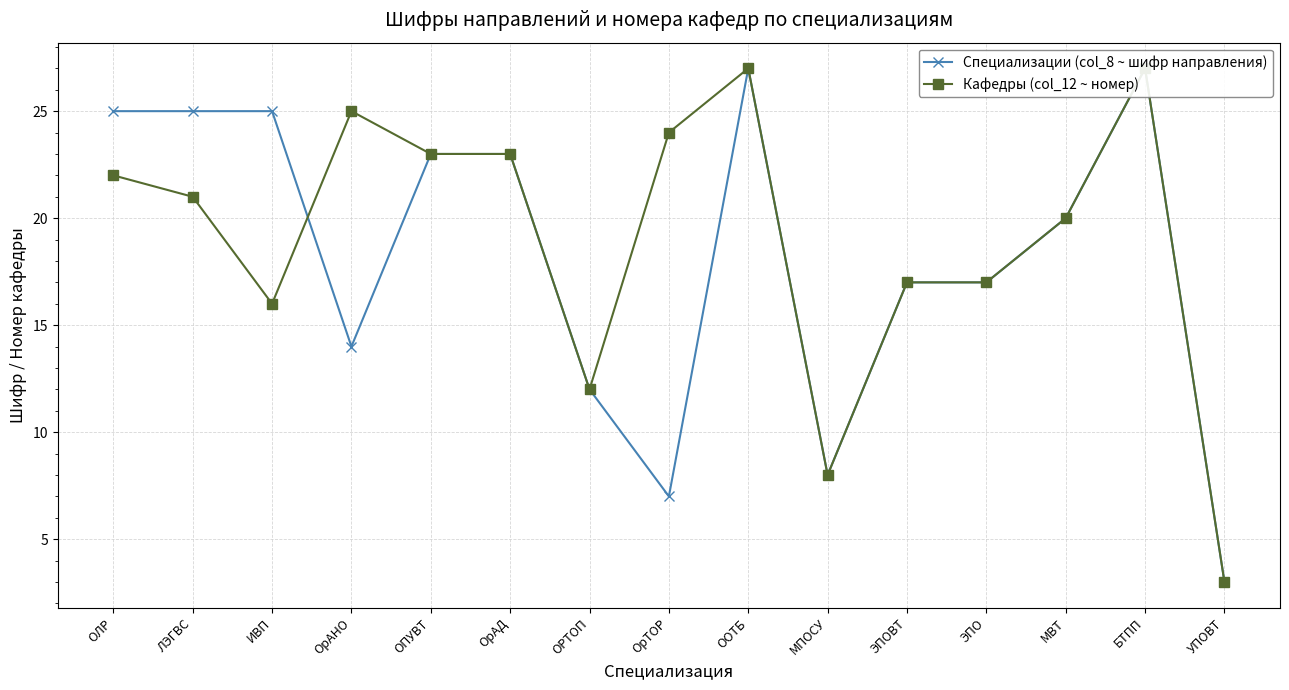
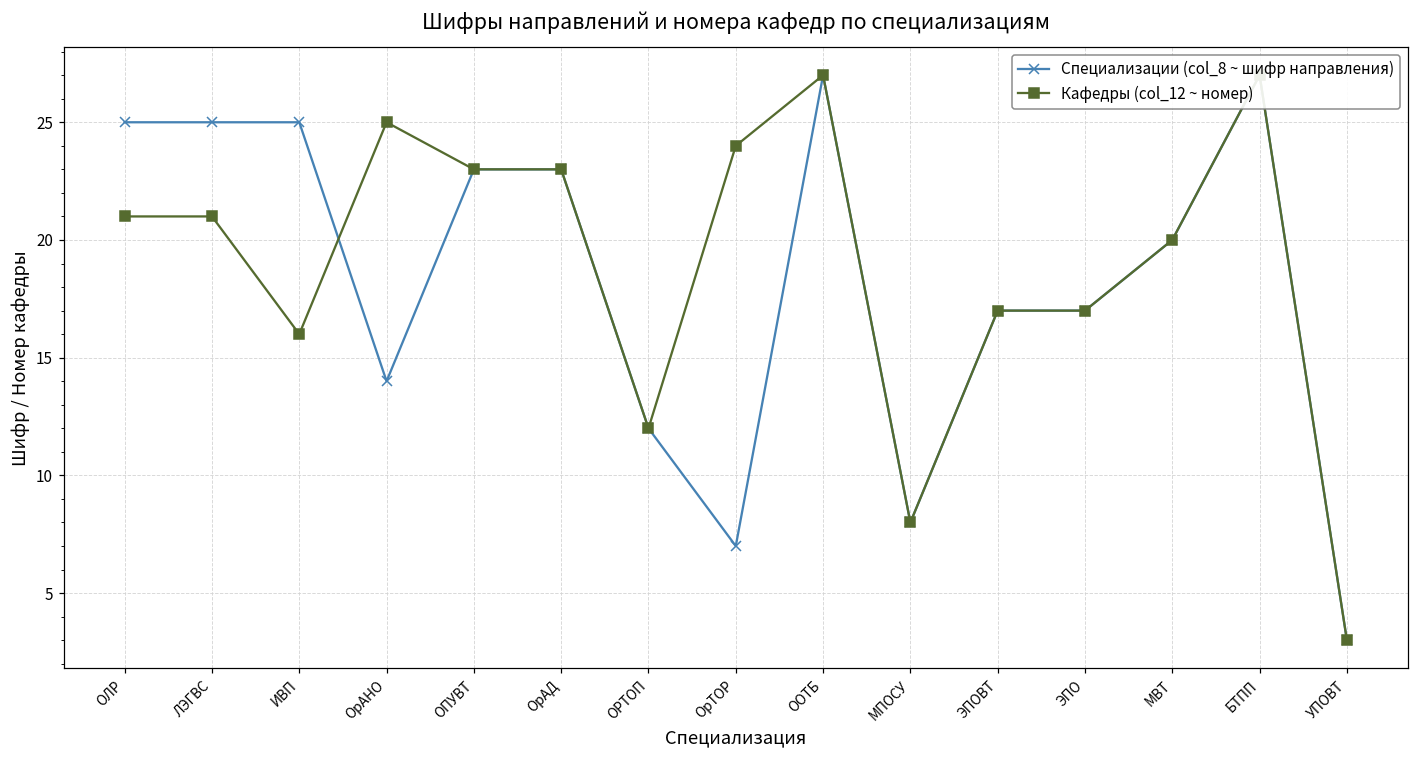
  {
    "Специализации (col_8 ~ шифр направления)": {
      "ОЛР": 25,
      "ЛЭГВС": 25,
      "ИВП": 25,
      "ОрАНО": 14,
      "ОрТОР": 7
    },
    "Кафедры (col_12 ~ номер)": {
-     "ОЛР": 22,
+     "ОЛР": 21,
      "ЛЭГВС": 21,
      "ИВП": 16,
      "ОрАНО": 25,
      "ОрТОР": 24
    }
  }
